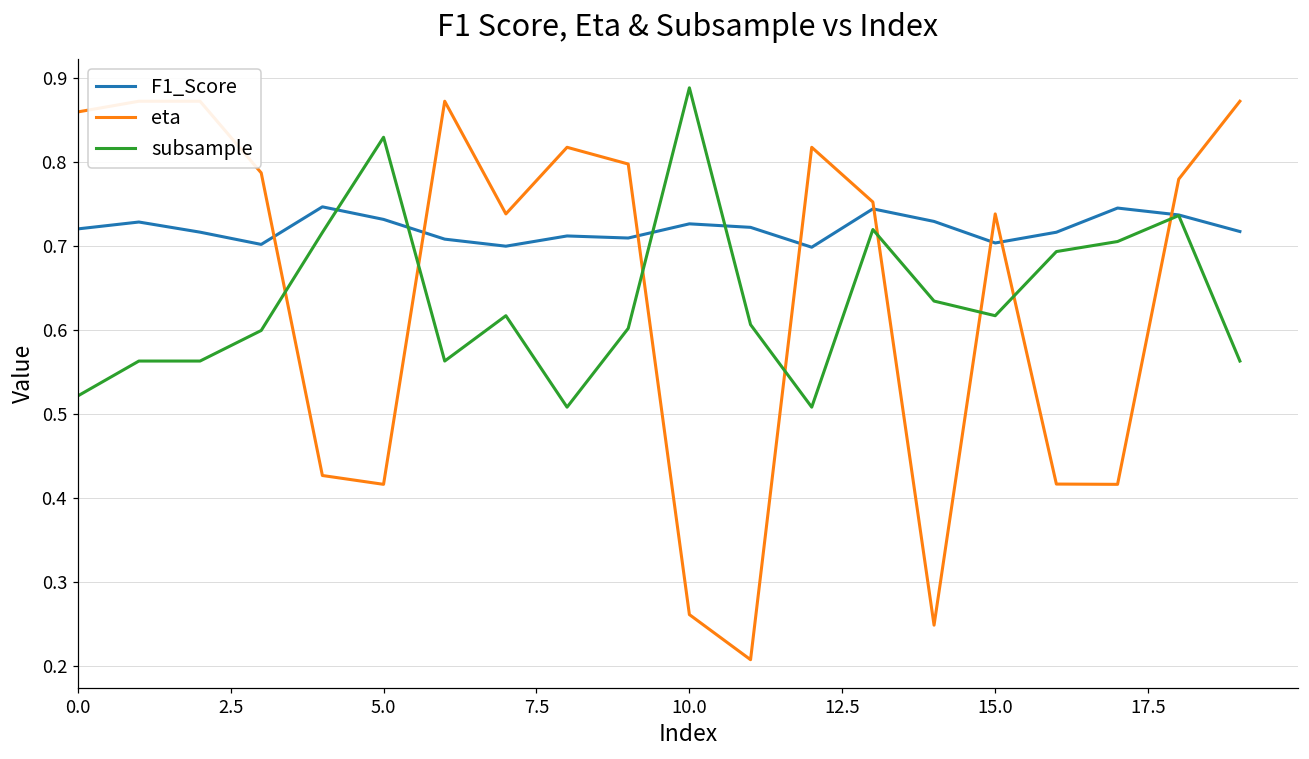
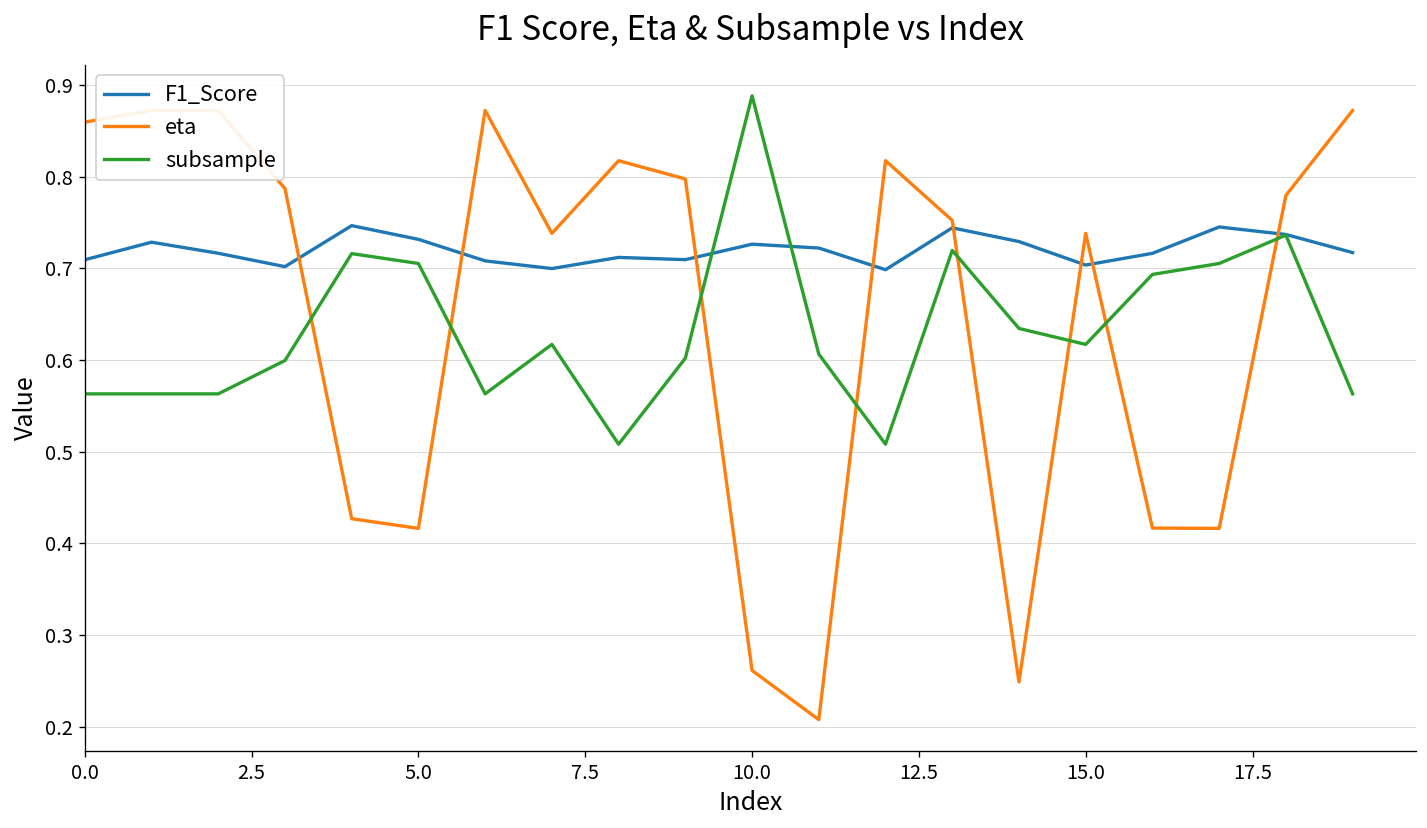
  {
    "F1_Score": {
-     "0.0": 0.72,
+     "0.0": 0.71,
      "5.0": 0.73,
      "10.0": 0.73,
      "15.0": 0.70
    },
    "eta": {
      "0.0": 0.86,
      "5.0": 0.42,
      "10.0": 0.26,
      "15.0": 0.74
    },
    "subsample": {
-     "0.0": 0.52,
-     "5.0": 0.83,
+     "0.0": 0.56,
+     "5.0": 0.71,
      "10.0": 0.89,
      "15.0": 0.62
    }
  }
